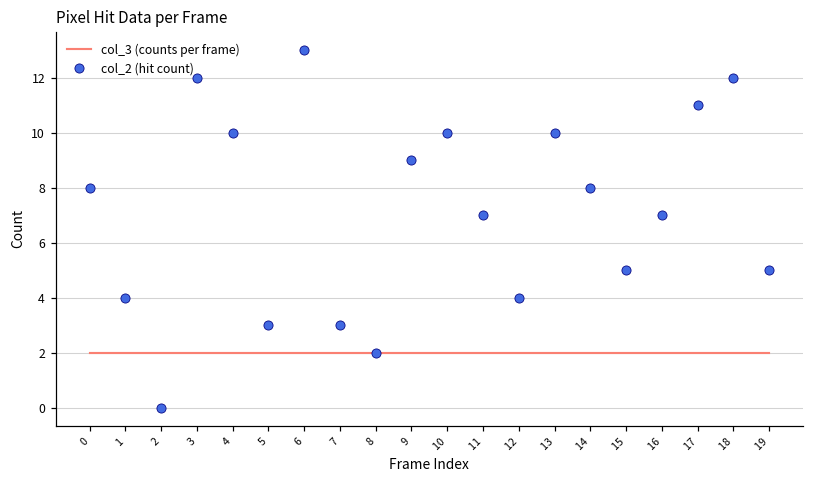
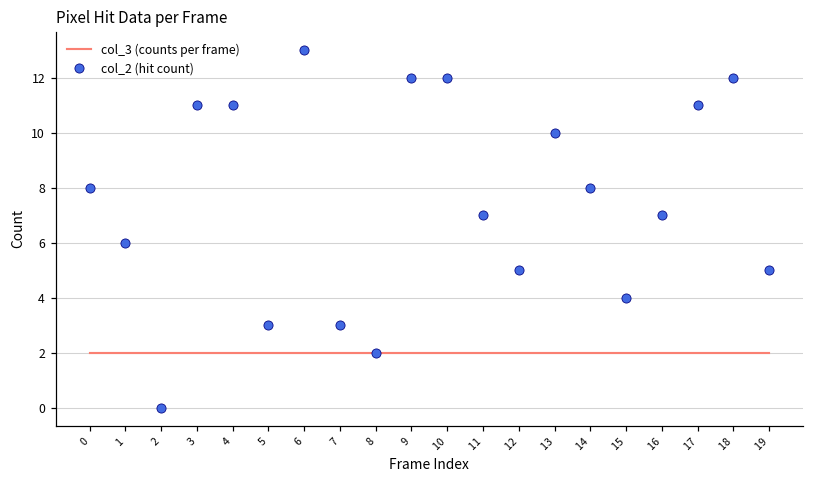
  {
    "col_3 (counts per frame)": {
      "0": 2,
      "1": 2,
      "2": 2,
      "3": 2,
      "4": 2,
      "5": 2,
      "6": 2,
      "7": 2,
      "9": 2,
      "10": 2,
      "11": 2,
      "12": 2,
      "13": 2,
      "14": 2,
      "15": 2,
      "16": 2,
      "17": 2,
      "18": 2,
      "19": 2
    },
    "col_2 (hit count)": {
      "0": 8,
-     "1": 4,
+     "1": 6,
      "2": 0,
-     "3": 12,
-     "4": 10,
+     "3": 11,
+     "4": 11,
      "5": 3,
      "6": 13,
      "7": 3,
-     "9": 9,
-     "10": 10,
+     "9": 12,
+     "10": 12,
      "11": 7,
-     "12": 4,
+     "12": 5,
      "13": 10,
      "14": 8,
-     "15": 5,
+     "15": 4,
      "16": 7,
      "17": 11,
      "18": 12,
      "19": 5
    }
  }
